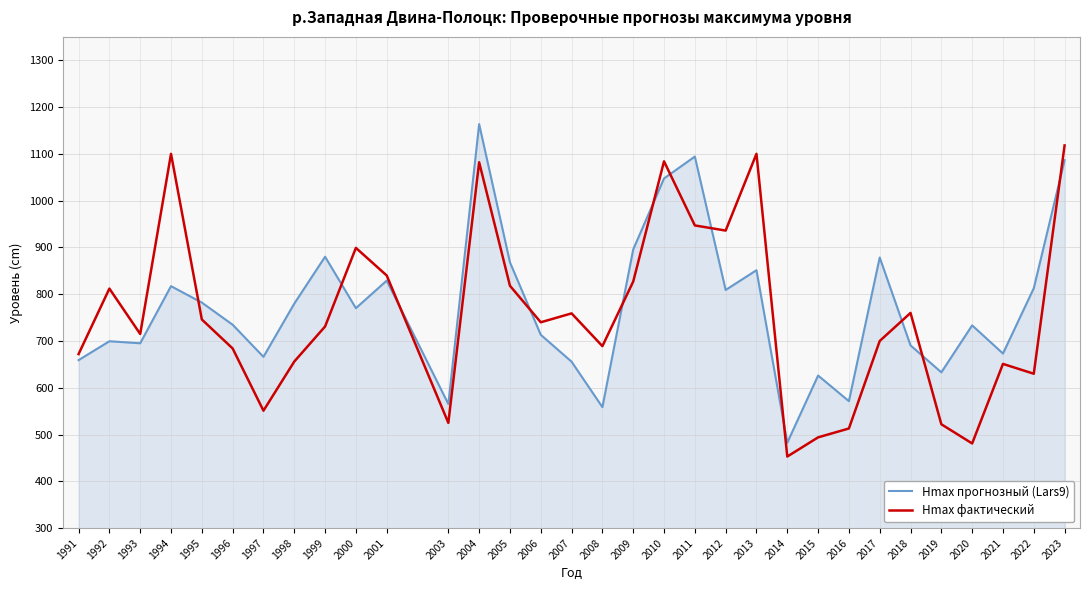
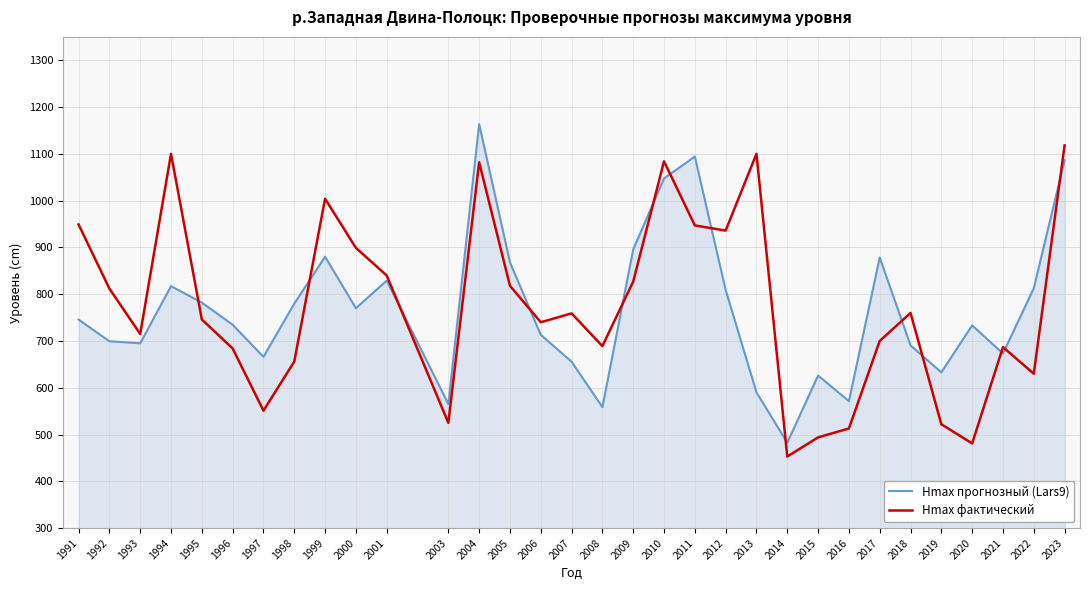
  {
    "Hmax прогнозный (Lars9)": {
-     "1991": 660,
+     "1991": 750,
      "1992": 700,
      "1993": 700,
      "1994": 820,
      "1995": 780,
      "1996": 730,
      "1997": 670,
      "1998": 780,
      "1999": 880,
      "2000": 770,
      "2001": 830,
      "2003": 570,
      "2004": 1160,
      "2005": 870,
      "2006": 710,
      "2007": 660,
      "2008": 560,
      "2009": 900,
      "2010": 1050,
      "2011": 1090,
      "2012": 810,
-     "2013": 850,
+     "2013": 590,
      "2014": 480,
      "2015": 630,
      "2016": 570,
      "2017": 880,
      "2018": 690,
      "2019": 630,
      "2020": 730,
      "2021": 670,
      "2022": 810,
      "2023": 1090
    },
    "Hmax фактический": {
-     "1991": 670,
+     "1991": 950,
      "1992": 810,
      "1993": 720,
      "1994": 1100,
      "1995": 750,
      "1996": 680,
      "1997": 550,
      "1998": 660,
-     "1999": 730,
+     "1999": 1000,
      "2000": 900,
      "2001": 840,
      "2003": 530,
      "2004": 1080,
      "2005": 820,
      "2006": 740,
      "2007": 760,
      "2008": 690,
      "2009": 830,
      "2010": 1080,
      "2011": 950,
      "2012": 940,
      "2013": 1100,
      "2014": 450,
      "2015": 490,
      "2016": 510,
      "2017": 700,
      "2018": 760,
      "2019": 520,
      "2020": 480,
-     "2021": 650,
+     "2021": 690,
      "2022": 630,
      "2023": 1120
    }
  }
